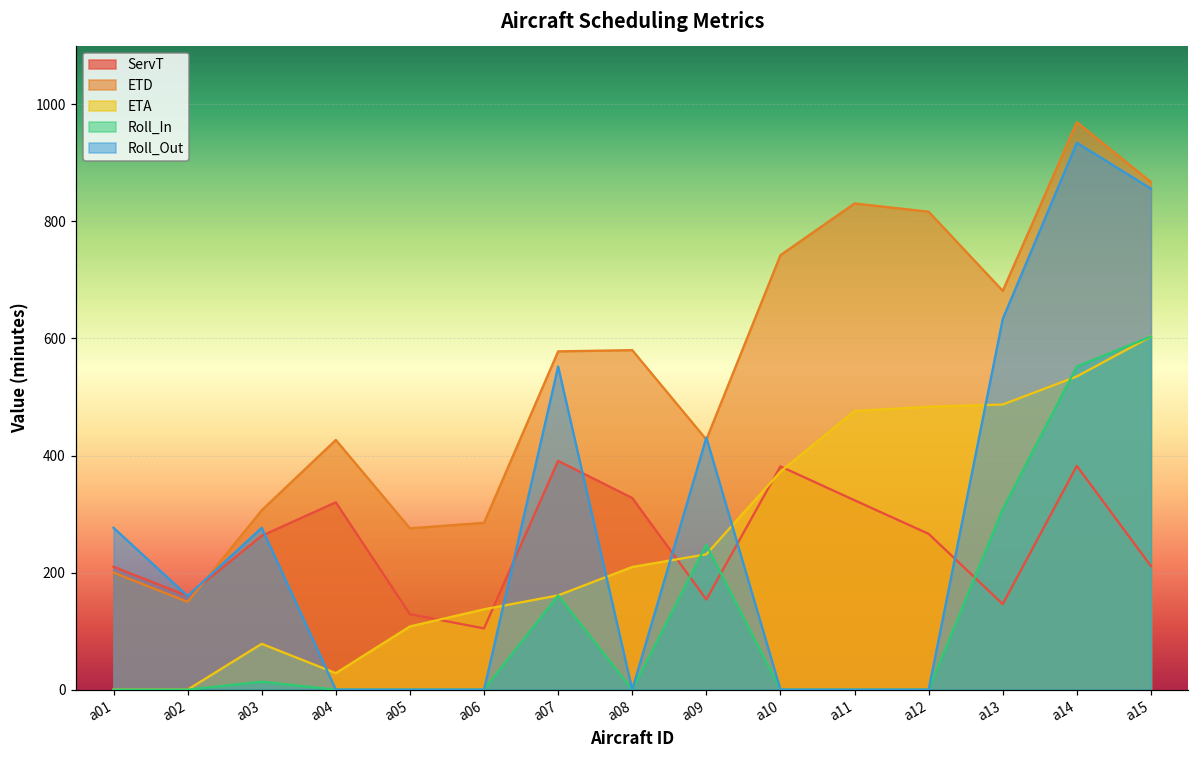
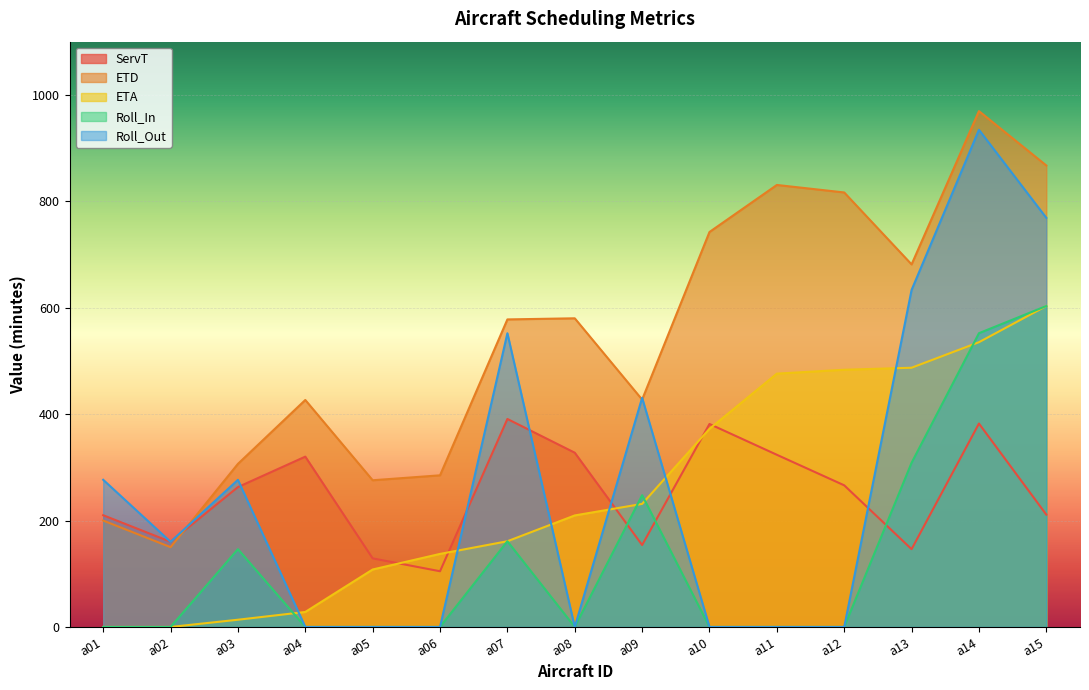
  {
    "ETA": {
-     "a03": 80,
+     "a03": 10,
      "a04": 30,
      "a05": 110,
      "a06": 140,
      "a08": 210,
      "a09": 230,
      "a10": 370,
      "a11": 480,
      "a12": 480,
      "a13": 490,
      "a14": 540
    },
    "Roll_In": {
-     "a03": 10,
+     "a03": 150,
      "a09": 250,
      "a13": 310,
      "a14": 550
    },
    "Roll_Out": {
      "a01": 280,
      "a03": 280,
      "a07": 550,
      "a13": 630,
      "a14": 930,
-     "a15": 860
+     "a15": 770
    }
  }
